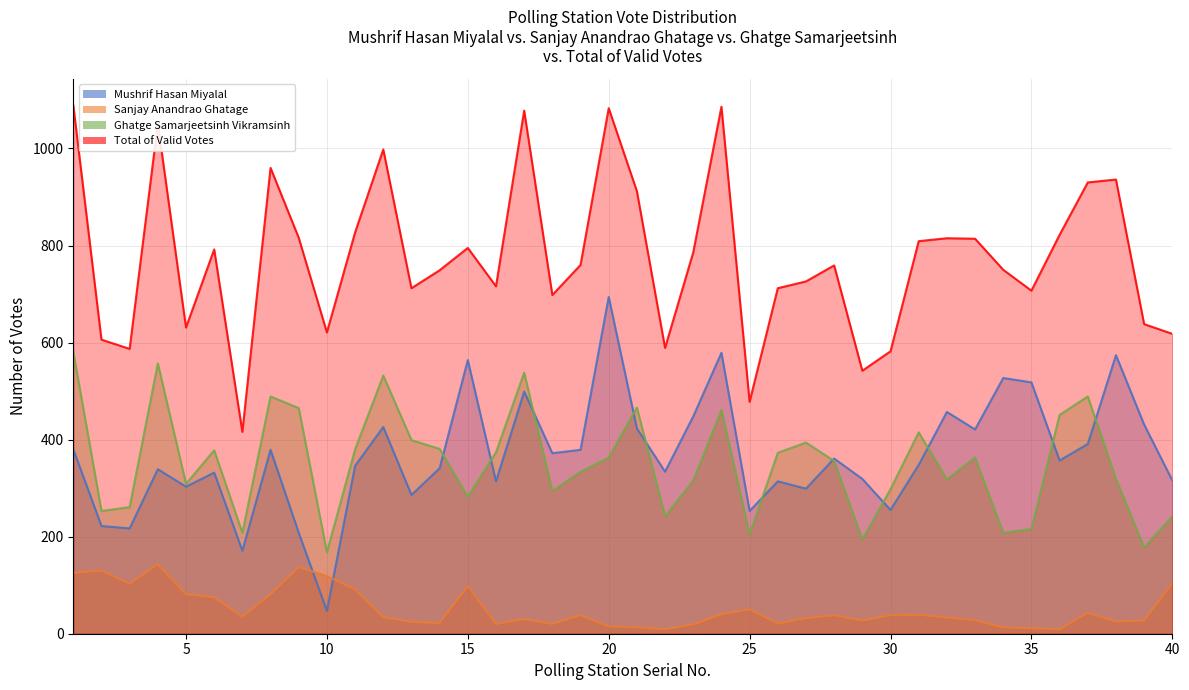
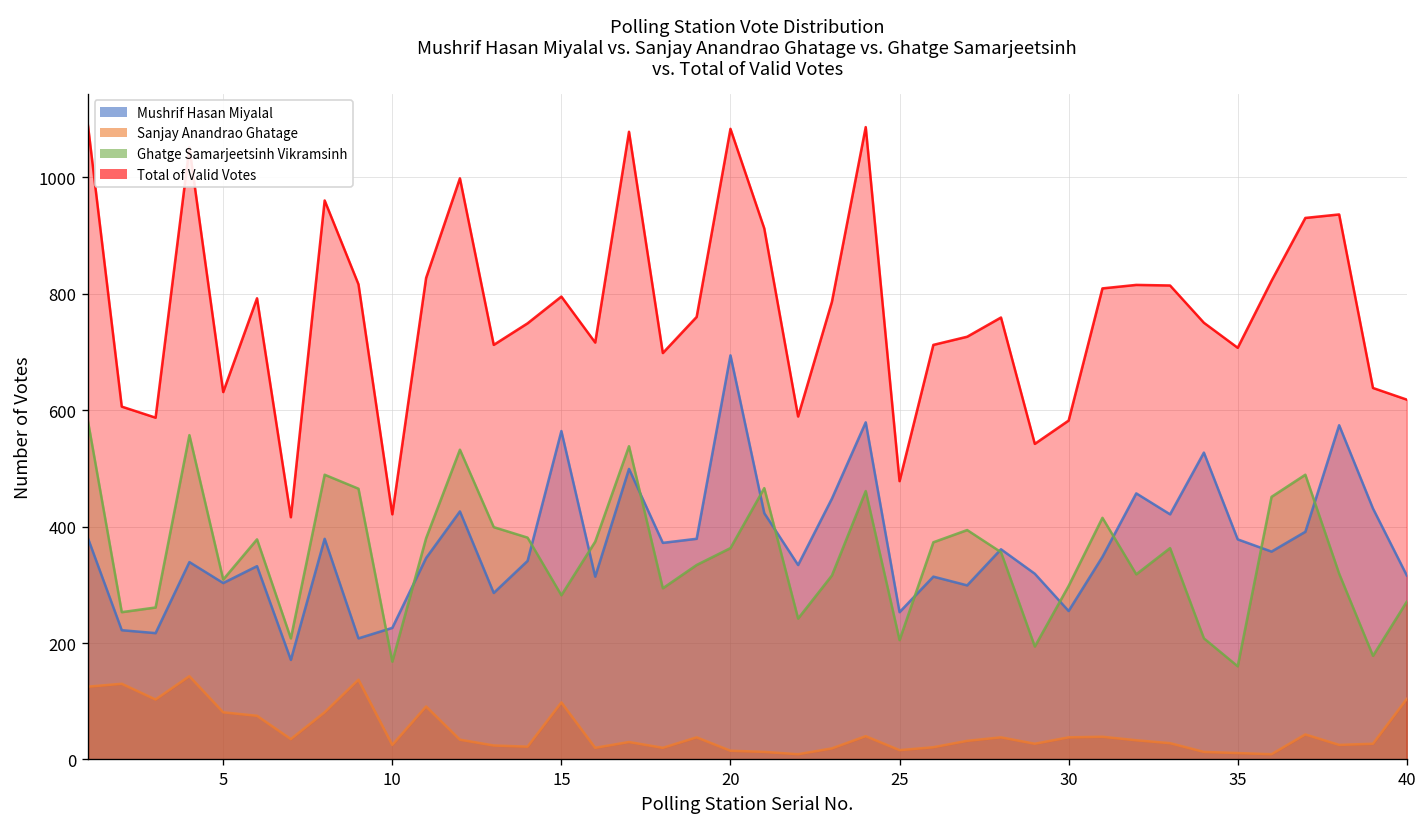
  {
    "Mushrif Hasan Miyalal": {
      "5": 300,
-     "10": 50,
+     "10": 230,
      "15": 560,
      "20": 690,
      "25": 250,
      "30": 260,
-     "35": 520,
+     "35": 380,
      "40": 320
    },
    "Sanjay Anandrao Ghatage": {
      "5": 80,
-     "10": 120,
+     "10": 30,
      "15": 100,
      "20": 20,
-     "25": 50,
+     "25": 20,
      "30": 40,
      "35": 10,
      "40": 100
    },
    "Ghatge Samarjeetsinh Vikramsinh": {
      "5": 310,
      "10": 170,
      "15": 280,
      "20": 360,
      "25": 210,
      "30": 300,
-     "35": 220,
-     "40": 240
+     "35": 160,
+     "40": 270
    },
    "Total of Valid Votes": {
      "5": 630,
-     "10": 620,
+     "10": 420,
      "15": 800,
      "20": 1080,
      "25": 480,
      "30": 580,
      "35": 710,
      "40": 620
    }
  }
